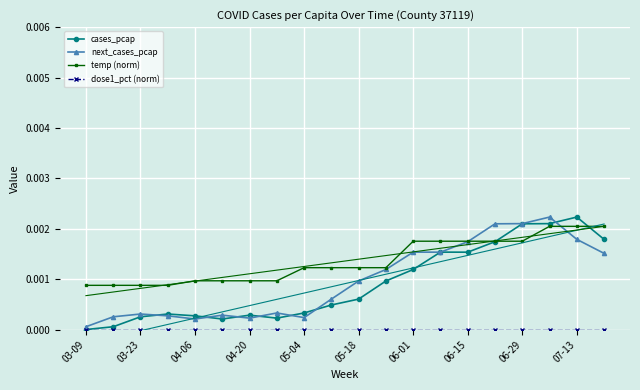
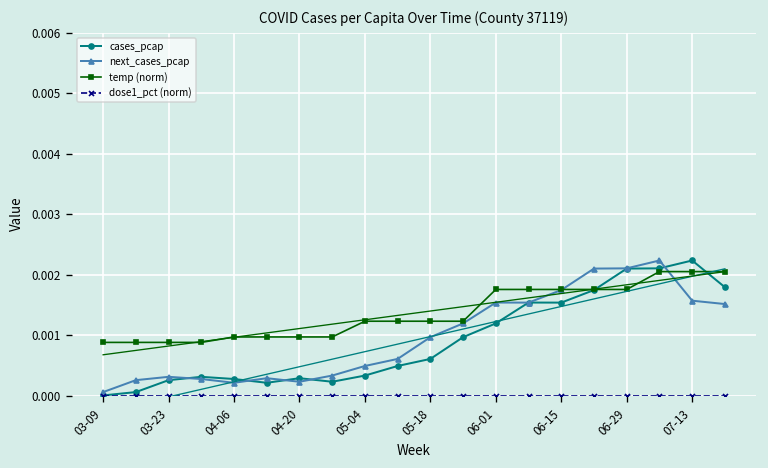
  {
    "next_cases_pcap": {
      "03-09": 0.0001,
      "03-23": 0.0003,
      "04-20": 0.0002,
-     "05-04": 0.0002,
-     "07-13": 0.0018
+     "05-04": 0.0005,
+     "07-13": 0.0016
    },
    "dose1_pct (norm)": {
      "04-06": 0.0000,
      "04-20": 0.0000,
      "05-04": 0.0000,
      "05-18": 0.0000,
      "06-01": 0.0000,
      "06-15": 0.0000,
      "06-29": 0.0000,
      "07-13": 0.0000
    }
  }
